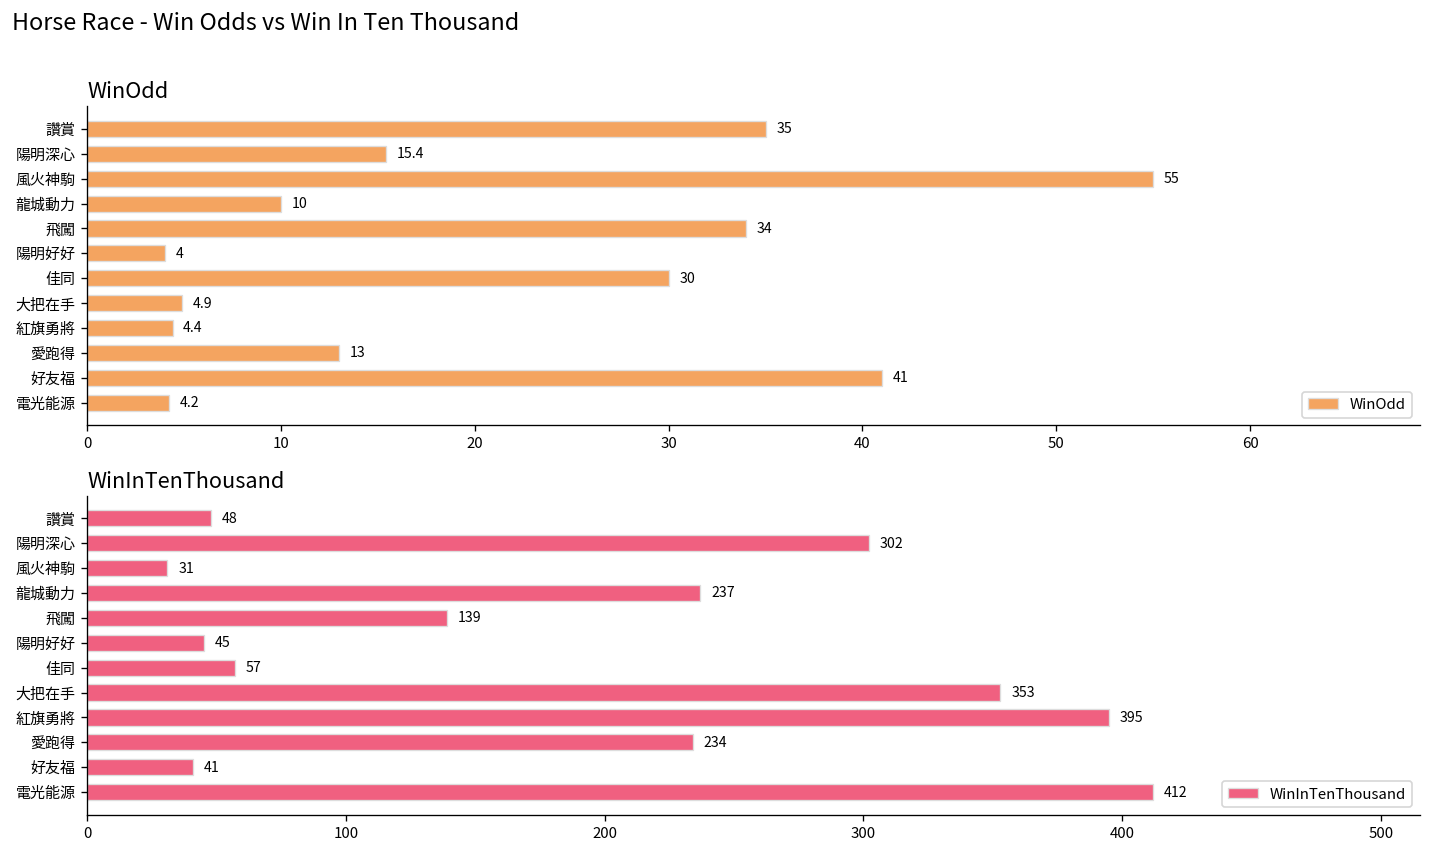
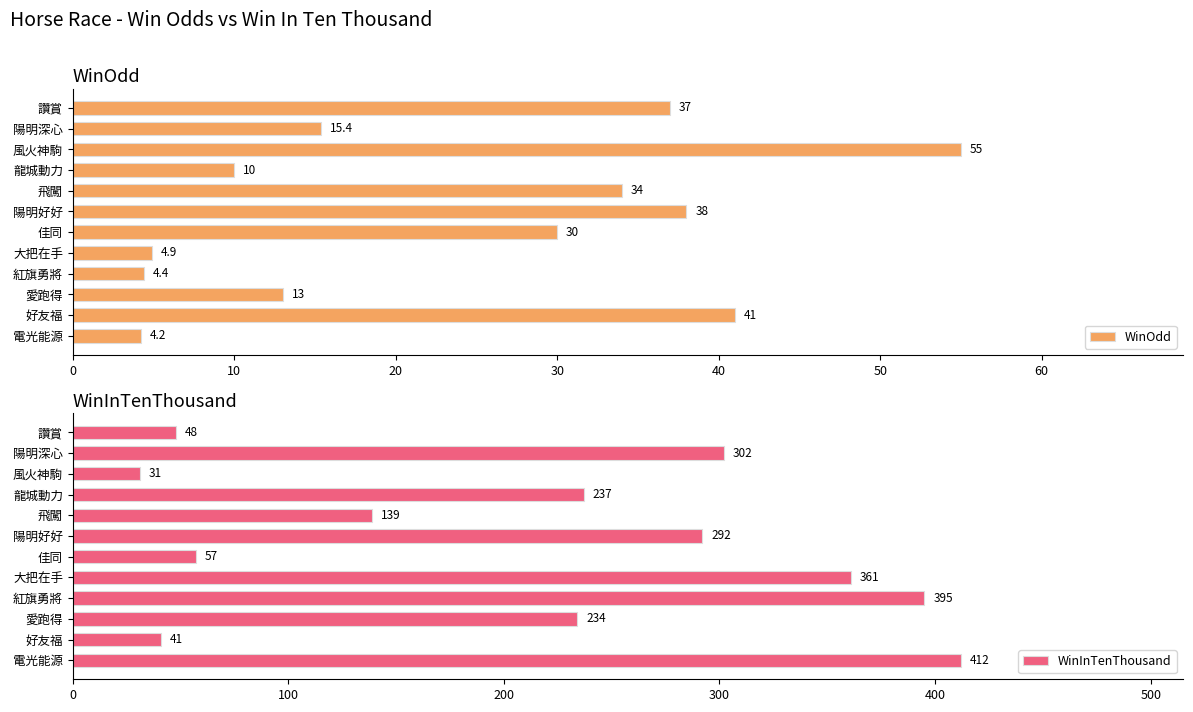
  {
    "WinOdd": {
-     "讚賞": 35,
+     "讚賞": 37,
      "陽明深心": 15.4,
      "風火神駒": 55,
      "龍城動力": 10,
      "飛闖": 34,
-     "陽明好好": 4,
+     "陽明好好": 38,
      "佳同": 30,
      "大把在手": 4.9,
      "紅旗勇將": 4.4,
      "愛跑得": 13,
      "好友福": 41,
      "電光能源": 4.2
    },
    "WinInTenThousand": {
      "讚賞": 48,
      "陽明深心": 302,
      "風火神駒": 31,
      "龍城動力": 237,
      "飛闖": 139,
-     "陽明好好": 45,
+     "陽明好好": 292,
      "佳同": 57,
-     "大把在手": 353,
+     "大把在手": 361,
      "紅旗勇將": 395,
      "愛跑得": 234,
      "好友福": 41,
      "電光能源": 412
    }
  }
